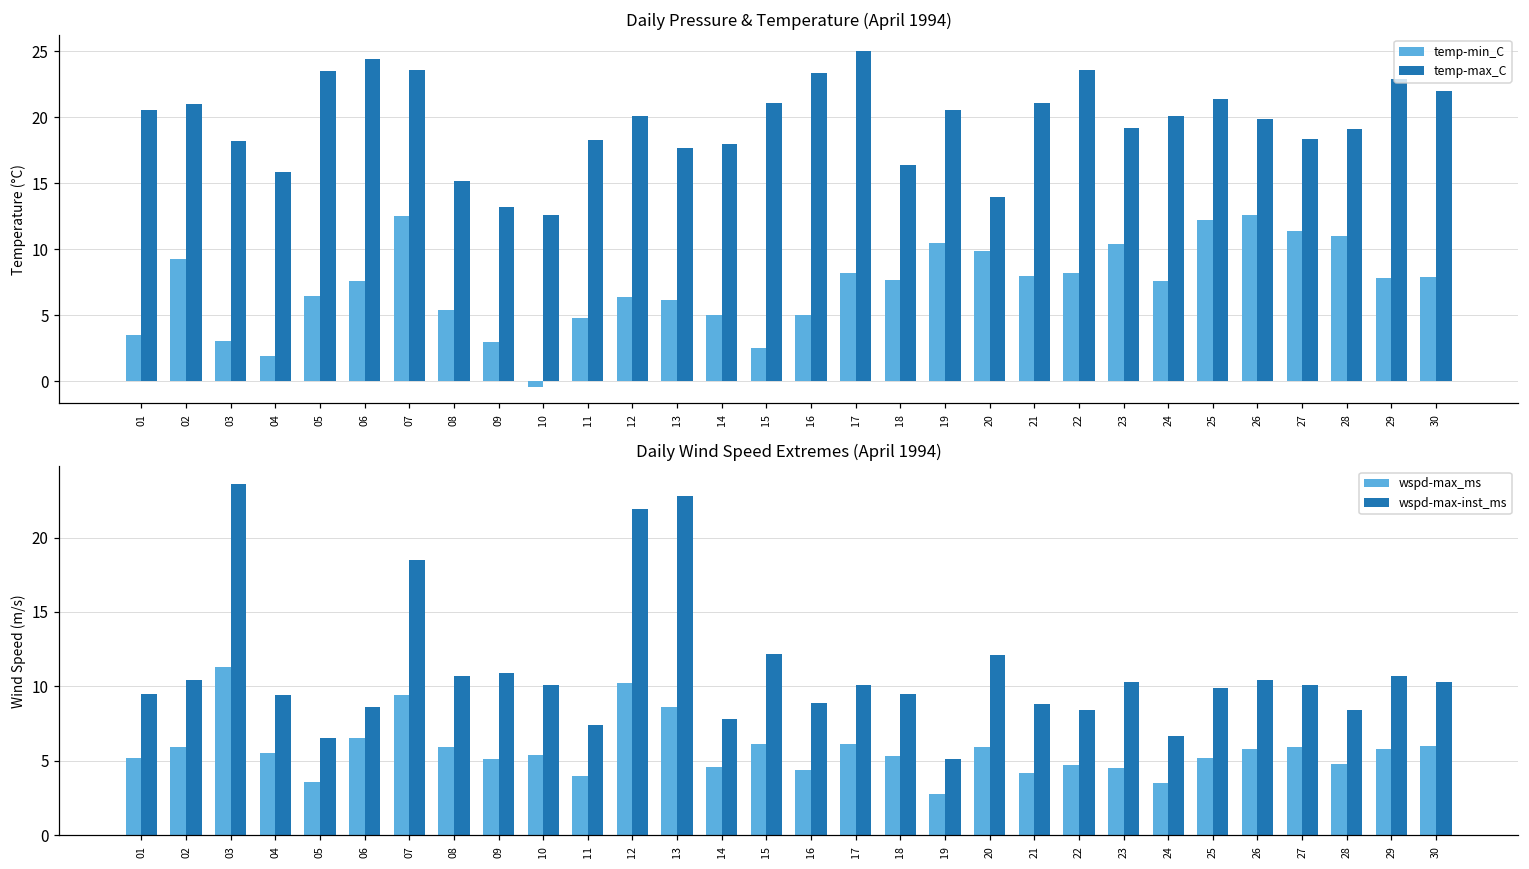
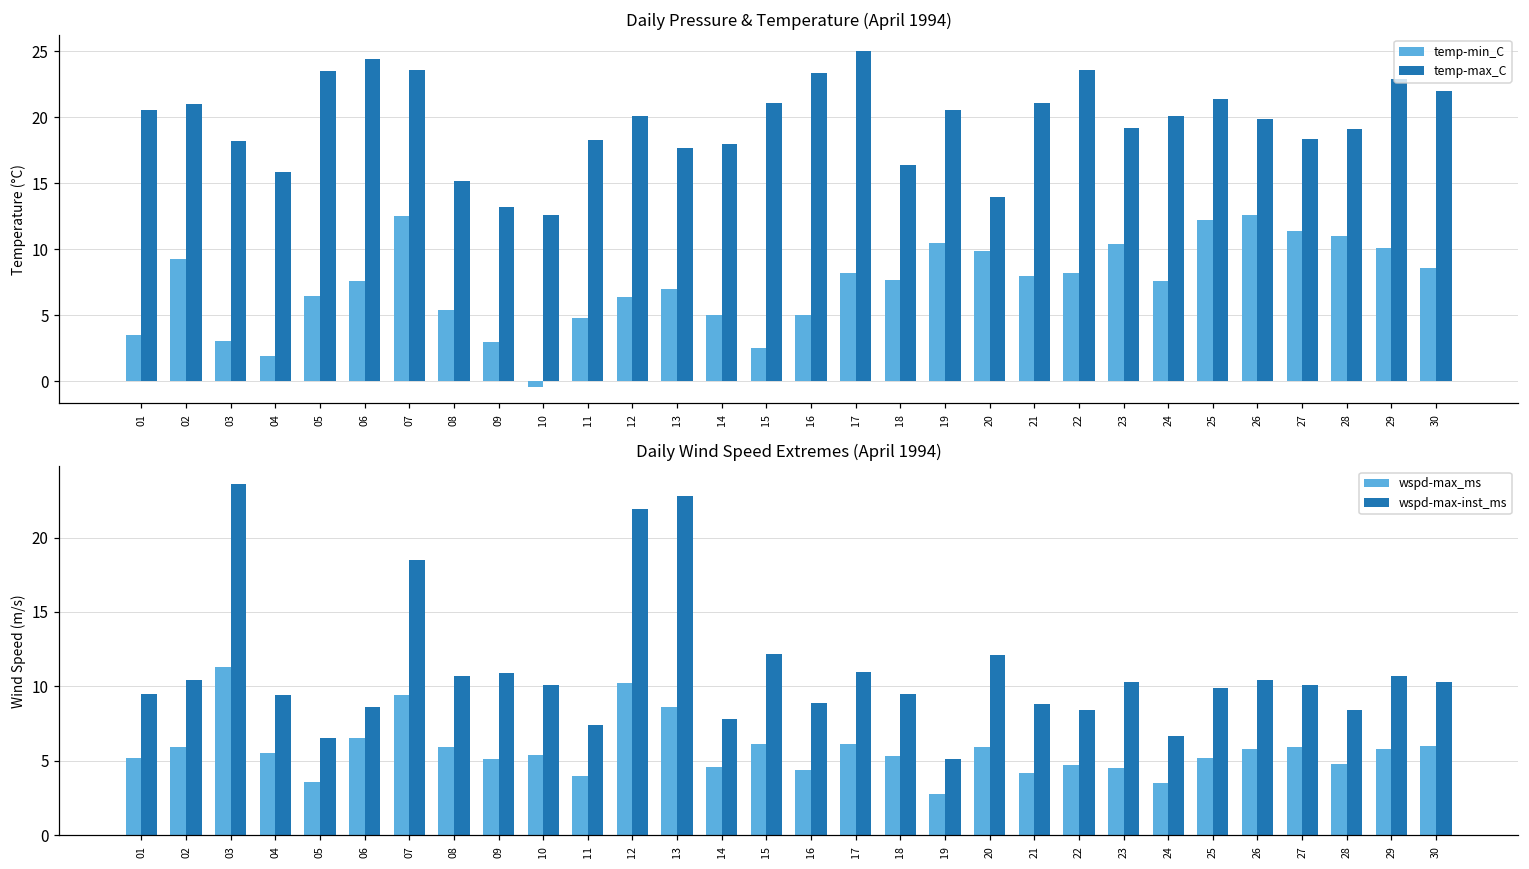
  {
    "Daily Pressure & Temperature (April 1994)": {
      "temp-min_C": {
        "01": 3.5,
        "02": 9.3,
        "03": 3.1,
        "04": 1.9,
        "05": 6.5,
        "06": 7.6,
        "07": 12.5,
        "08": 5.4,
        "09": 3.0,
        "10": -0.4,
        "11": 4.8,
        "12": 6.4,
-       "13": 6.2,
+       "13": 7.0,
        "14": 5.0,
        "15": 2.5,
        "16": 5.0,
        "17": 8.2,
        "18": 7.7,
        "19": 10.5,
        "20": 9.9,
        "21": 8.0,
        "22": 8.2,
        "23": 10.4,
        "24": 7.6,
        "25": 12.2,
        "26": 12.6,
        "27": 11.4,
        "28": 11.0,
-       "29": 7.8,
-       "30": 7.9
+       "29": 10.1,
+       "30": 8.6
      },
      "temp-max_C": {
        "01": 20.6,
        "02": 21.0,
        "03": 18.2,
        "04": 15.9,
        "05": 23.5,
        "06": 24.4,
        "07": 23.6,
        "08": 15.2,
        "09": 13.2,
        "10": 12.6,
        "11": 18.3,
        "12": 20.1,
        "13": 17.7,
        "14": 18.0,
        "15": 21.1,
        "16": 23.4,
        "17": 25.0,
        "18": 16.4,
        "19": 20.6,
        "20": 14.0,
        "21": 21.1,
        "22": 23.6,
        "23": 19.2,
        "24": 20.1,
        "25": 21.4,
        "26": 19.9,
        "27": 18.4,
        "28": 19.1,
        "29": 22.9,
        "30": 22.0
      }
    },
    "Daily Wind Speed Extremes (April 1994)": {
      "wspd-max_ms": {
        "01": 5.2,
        "02": 5.9,
        "03": 11.3,
        "04": 5.5,
        "05": 3.6,
        "06": 6.5,
        "07": 9.4,
        "08": 5.9,
        "09": 5.1,
        "10": 5.4,
        "11": 4.0,
        "12": 10.2,
        "13": 8.6,
        "14": 4.6,
        "15": 6.1,
        "16": 4.4,
        "17": 6.1,
        "18": 5.3,
        "19": 2.8,
        "20": 5.9,
        "21": 4.2,
        "22": 4.7,
        "23": 4.5,
        "24": 3.5,
        "25": 5.2,
        "26": 5.8,
        "27": 5.9,
        "28": 4.8,
        "29": 5.8,
        "30": 6.0
      },
      "wspd-max-inst_ms": {
        "01": 9.5,
        "02": 10.4,
        "03": 23.6,
        "04": 9.4,
        "05": 6.5,
        "06": 8.6,
        "07": 18.5,
        "08": 10.7,
        "09": 10.9,
        "10": 10.1,
        "11": 7.4,
        "12": 21.9,
        "13": 22.8,
        "14": 7.8,
        "15": 12.2,
        "16": 8.9,
-       "17": 10.1,
+       "17": 11.0,
        "18": 9.5,
        "19": 5.1,
        "20": 12.1,
        "21": 8.8,
        "22": 8.4,
        "23": 10.3,
        "24": 6.7,
        "25": 9.9,
        "26": 10.4,
        "27": 10.1,
        "28": 8.4,
        "29": 10.7,
        "30": 10.3
      }
    }
  }
